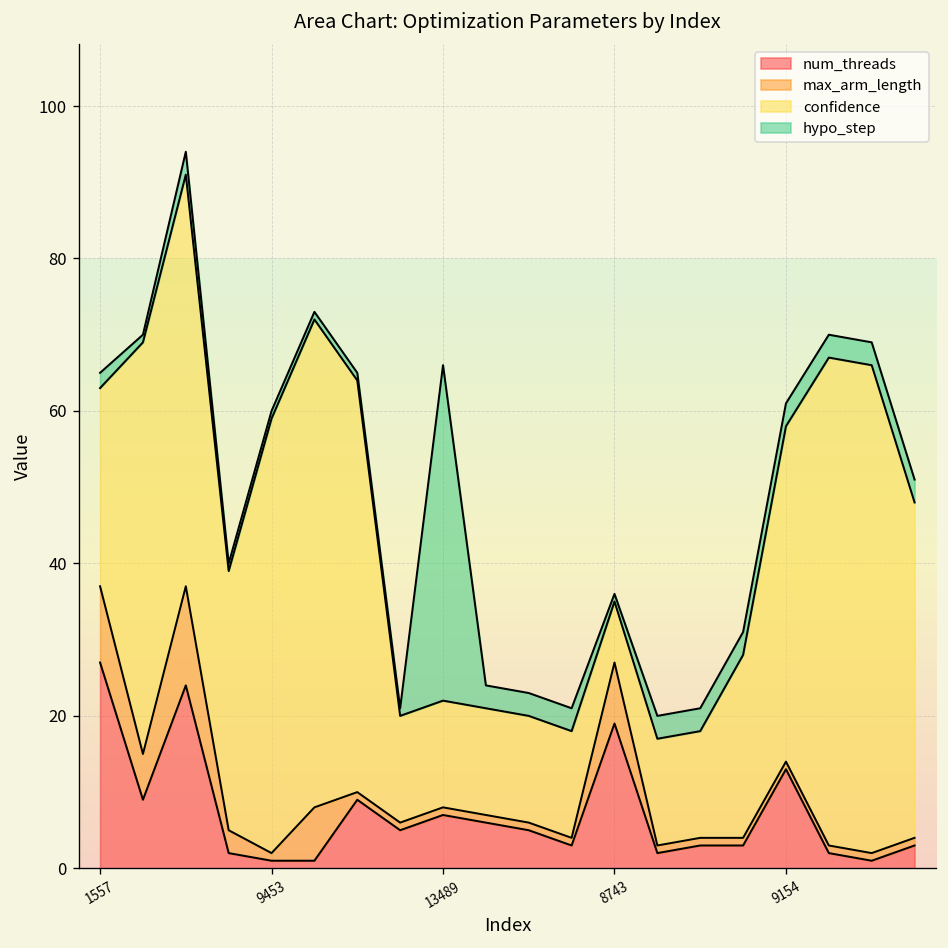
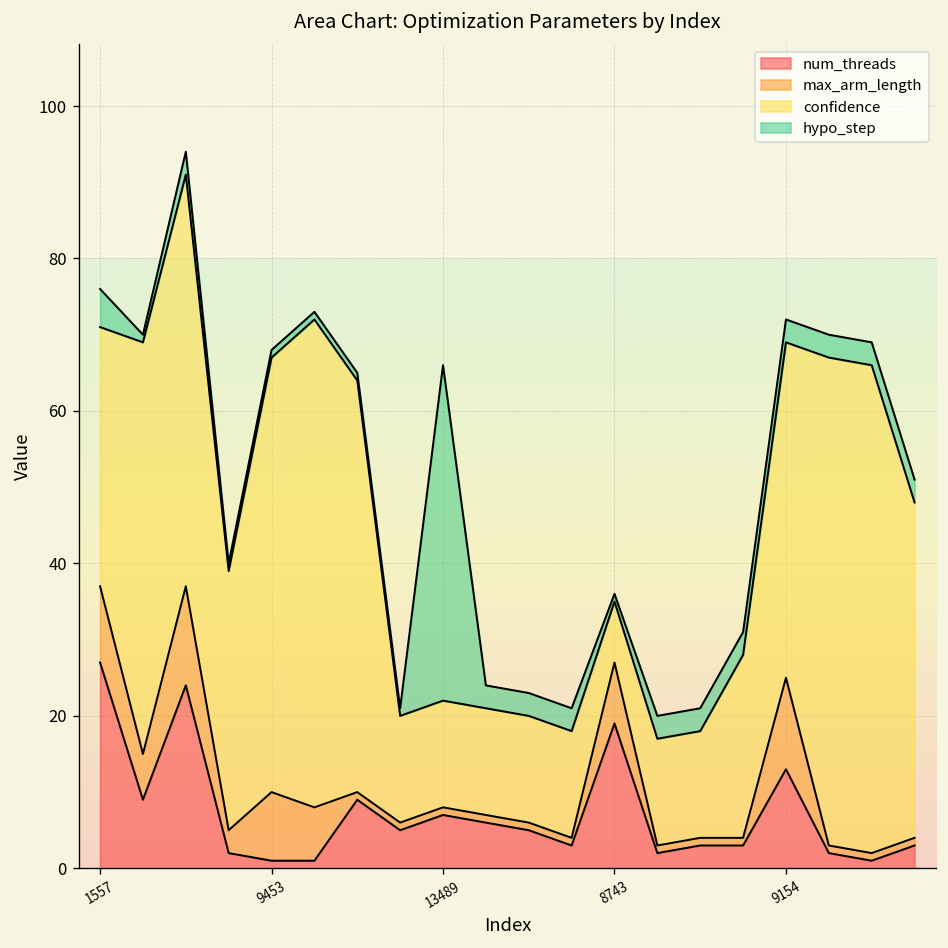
  {
    "num_threads": {
      "1557": 27,
      "9453": 1,
      "13489": 7,
      "8743": 19,
      "9154": 13
    },
    "max_arm_length": {
      "1557": 10,
-     "9453": 1,
+     "9453": 9,
      "13489": 1,
      "8743": 8,
-     "9154": 1
+     "9154": 12
    },
    "confidence": {
-     "1557": 26,
+     "1557": 34,
      "9453": 57,
      "13489": 14,
      "8743": 8,
      "9154": 44
    },
    "hypo_step": {
-     "1557": 2,
+     "1557": 5,
      "9453": 1,
      "13489": 44,
      "8743": 1,
      "9154": 3
    }
  }
